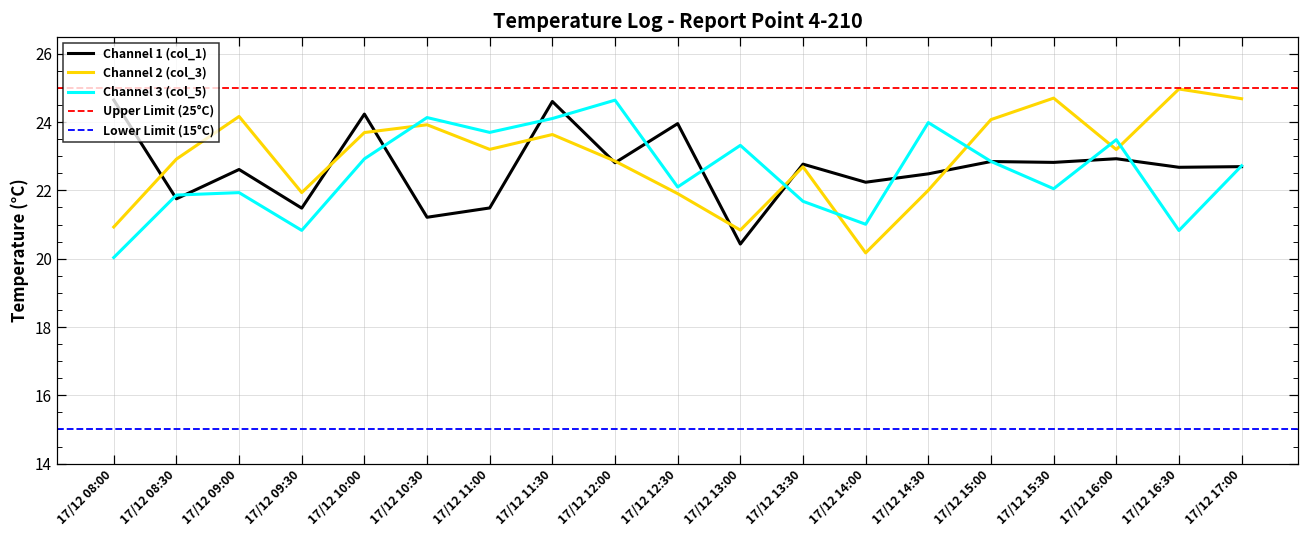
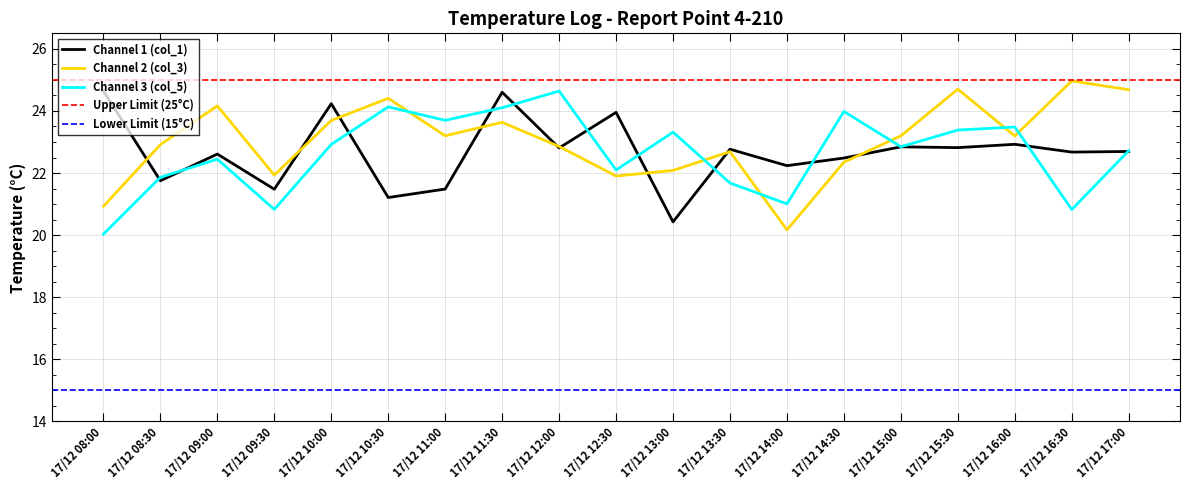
  {
    "Channel 1 (col_1)": {
      "17/12 08:30": 21.8,
      "17/12 09:00": 22.6,
      "17/12 09:30": 21.5,
      "17/12 10:00": 24.2,
      "17/12 10:30": 21.2,
      "17/12 11:00": 21.5,
      "17/12 11:30": 24.6,
      "17/12 12:30": 24.0,
      "17/12 13:00": 20.4,
      "17/12 14:00": 22.2,
      "17/12 14:30": 22.5,
      "17/12 15:30": 22.8,
      "17/12 16:00": 22.9,
      "17/12 16:30": 22.7
    },
    "Channel 2 (col_3)": {
      "17/12 08:00": 20.9,
      "17/12 08:30": 22.9,
      "17/12 09:00": 24.2,
      "17/12 09:30": 21.9,
      "17/12 10:00": 23.7,
-     "17/12 10:30": 23.9,
+     "17/12 10:30": 24.4,
      "17/12 11:00": 23.2,
      "17/12 11:30": 23.6,
      "17/12 12:30": 21.9,
-     "17/12 13:00": 20.8,
+     "17/12 13:00": 22.1,
      "17/12 14:00": 20.2,
-     "17/12 14:30": 22.0,
-     "17/12 15:00": 24.1,
+     "17/12 14:30": 22.4,
+     "17/12 15:00": 23.2,
      "17/12 15:30": 24.7,
      "17/12 16:00": 23.2,
      "17/12 16:30": 25.0,
      "17/12 17:00": 24.7
    },
    "Channel 3 (col_5)": {
      "17/12 08:00": 20.0,
      "17/12 08:30": 21.9,
-     "17/12 09:00": 21.9,
+     "17/12 09:00": 22.4,
      "17/12 09:30": 20.8,
      "17/12 10:00": 22.9,
      "17/12 10:30": 24.1,
      "17/12 11:00": 23.7,
      "17/12 11:30": 24.1,
      "17/12 12:00": 24.6,
      "17/12 12:30": 22.1,
      "17/12 13:00": 23.3,
      "17/12 13:30": 21.7,
      "17/12 14:00": 21.0,
      "17/12 14:30": 24.0,
-     "17/12 15:30": 22.0,
+     "17/12 15:30": 23.4,
      "17/12 16:00": 23.5,
      "17/12 16:30": 20.8
    }
  }
